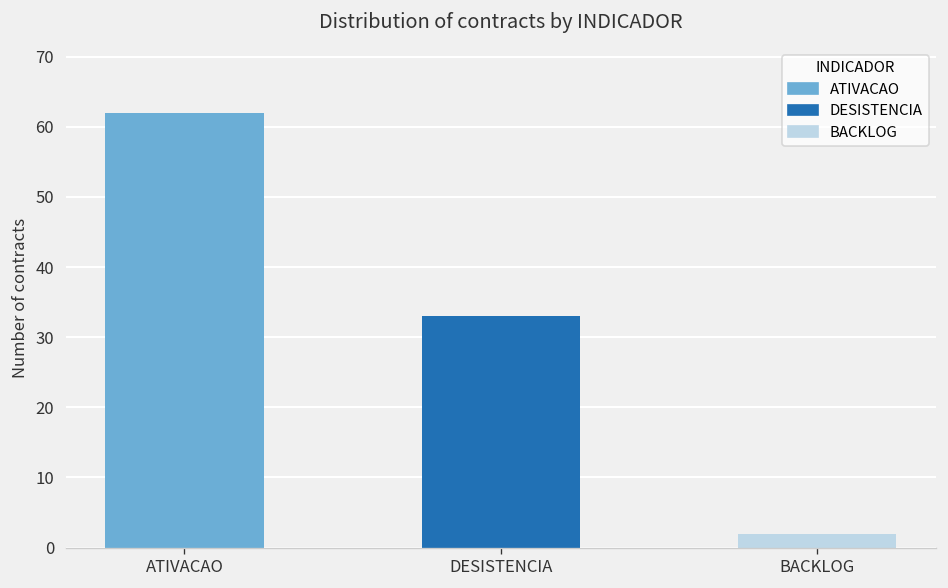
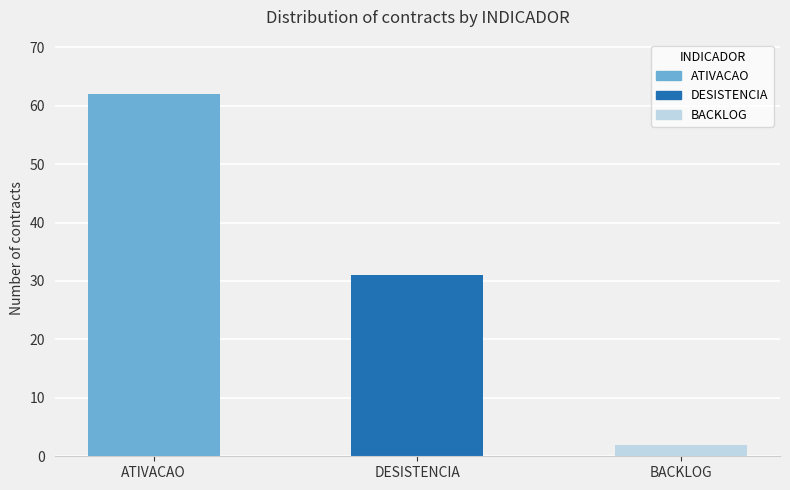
  {
    "ATIVACAO": 62,
-   "DESISTENCIA": 33,
+   "DESISTENCIA": 31,
    "BACKLOG": 2
  }
